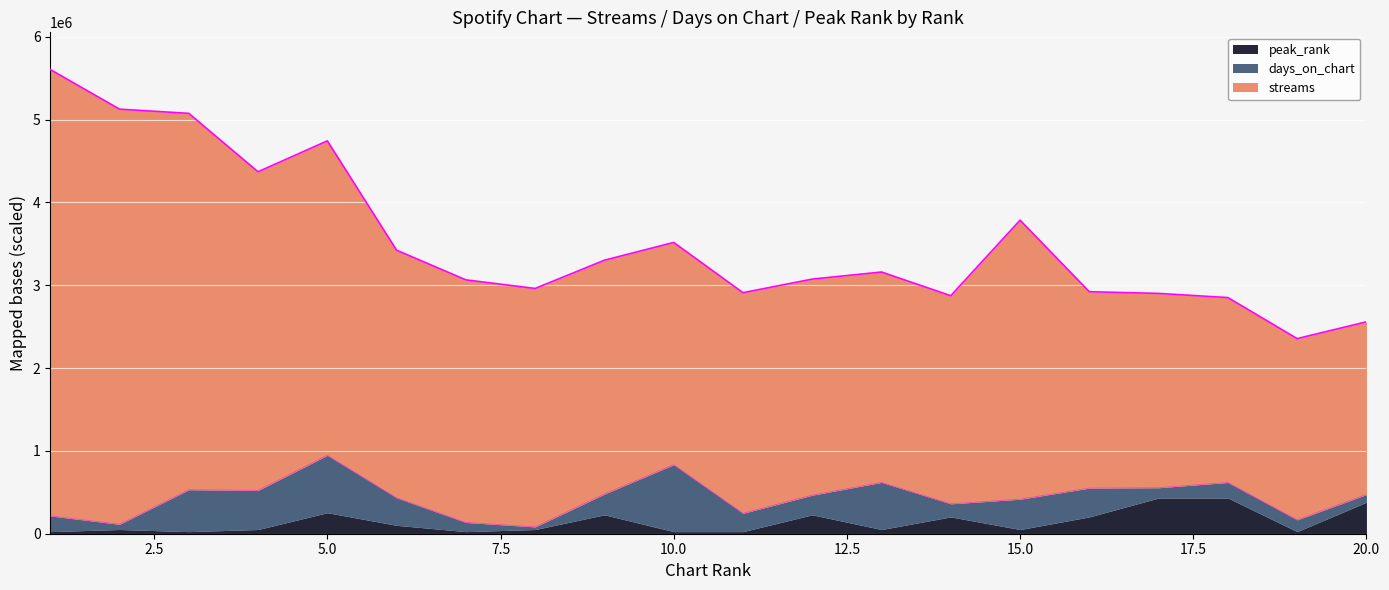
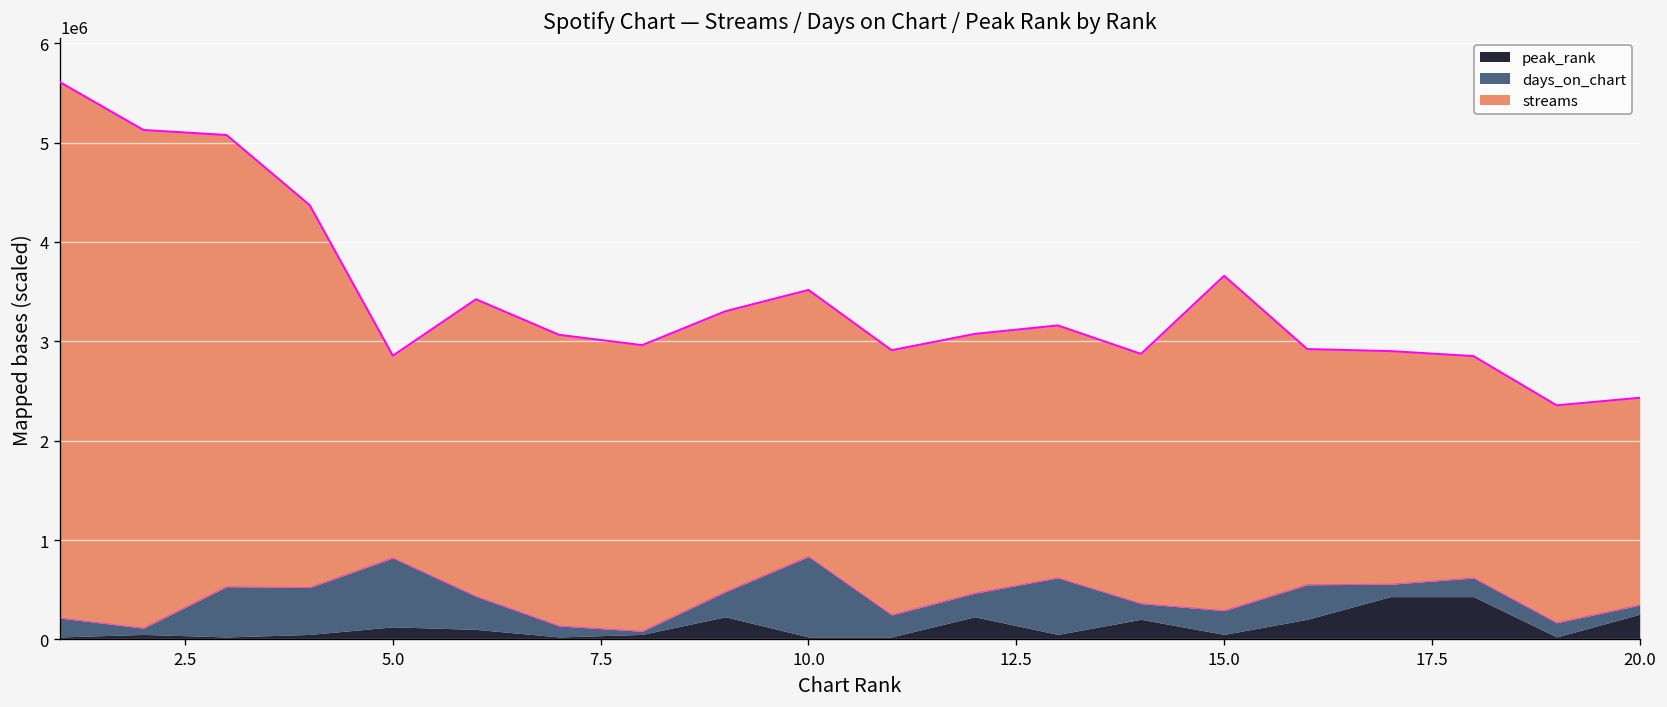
  {
    "peak_rank": {
-     "5.0": 300000,
+     "5.0": 100000,
      "15.0": 100000,
-     "20.0": 400000
+     "20.0": 300000
    },
    "days_on_chart": {
      "5.0": 700000,
      "10.0": 800000,
-     "15.0": 400000,
+     "15.0": 200000,
      "20.0": 100000
    },
    "streams": {
-     "5.0": 3800000,
+     "5.0": 2000000,
      "10.0": 2700000,
      "15.0": 3400000,
      "20.0": 2100000
    }
  }
